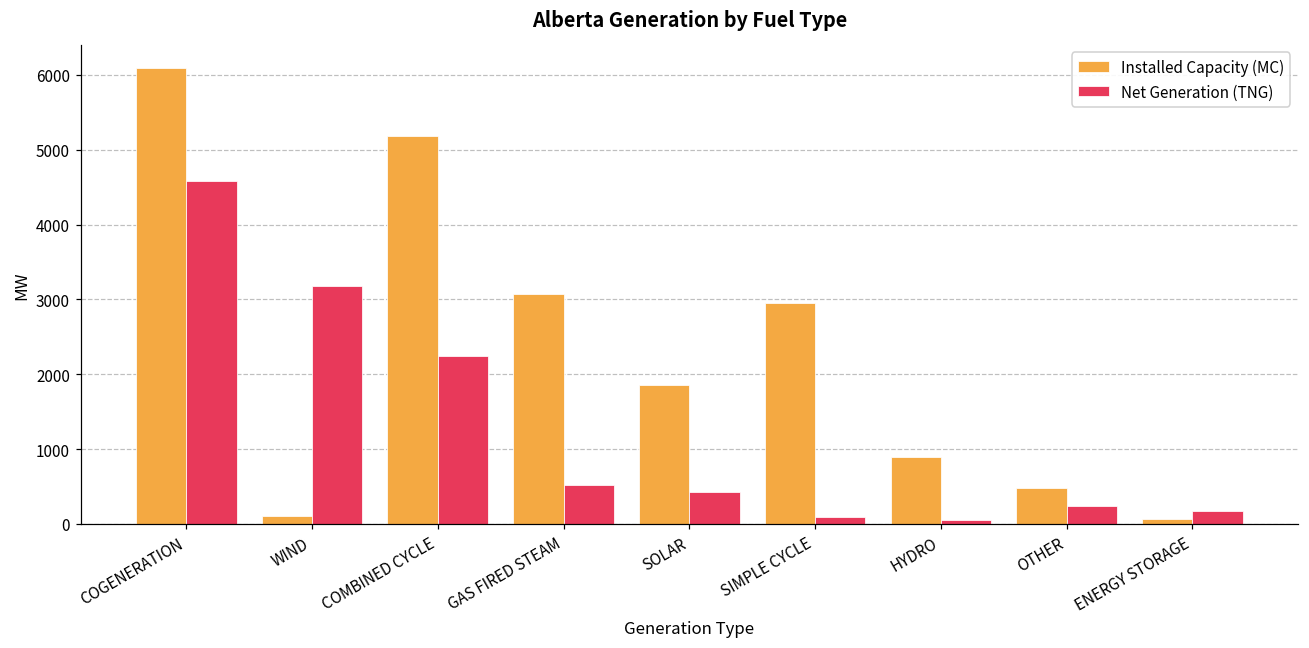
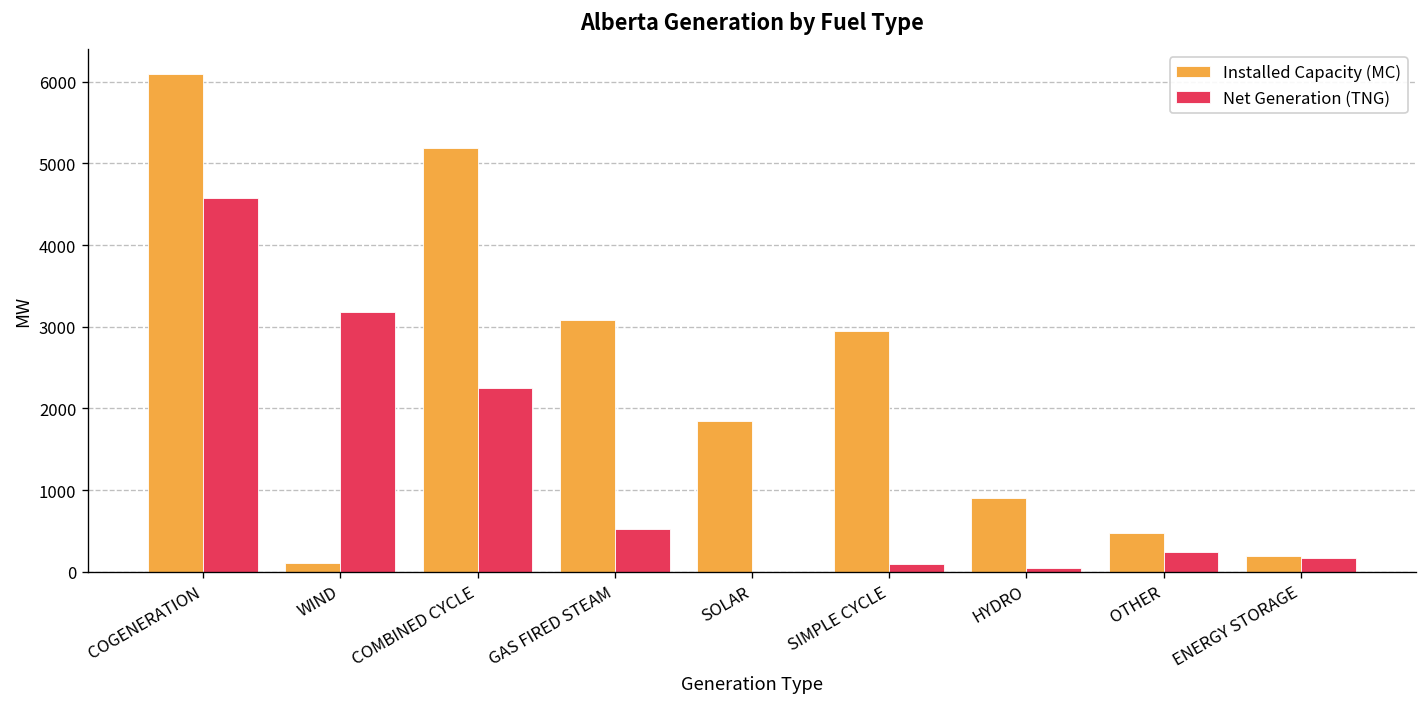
  {
    "Installed Capacity (MC)": {
      "COGENERATION": 6100,
      "WIND": 100,
      "COMBINED CYCLE": 5200,
      "GAS FIRED STEAM": 3100,
      "SOLAR": 1900,
      "SIMPLE CYCLE": 3000,
      "HYDRO": 900,
      "OTHER": 500,
-     "ENERGY STORAGE": 100
+     "ENERGY STORAGE": 200
    },
    "Net Generation (TNG)": {
      "COGENERATION": 4600,
      "WIND": 3200,
      "COMBINED CYCLE": 2200,
      "GAS FIRED STEAM": 500,
-     "SOLAR": 400,
+     "SOLAR": 0,
      "SIMPLE CYCLE": 100,
      "HYDRO": 0,
      "OTHER": 200,
      "ENERGY STORAGE": 200
    }
  }
